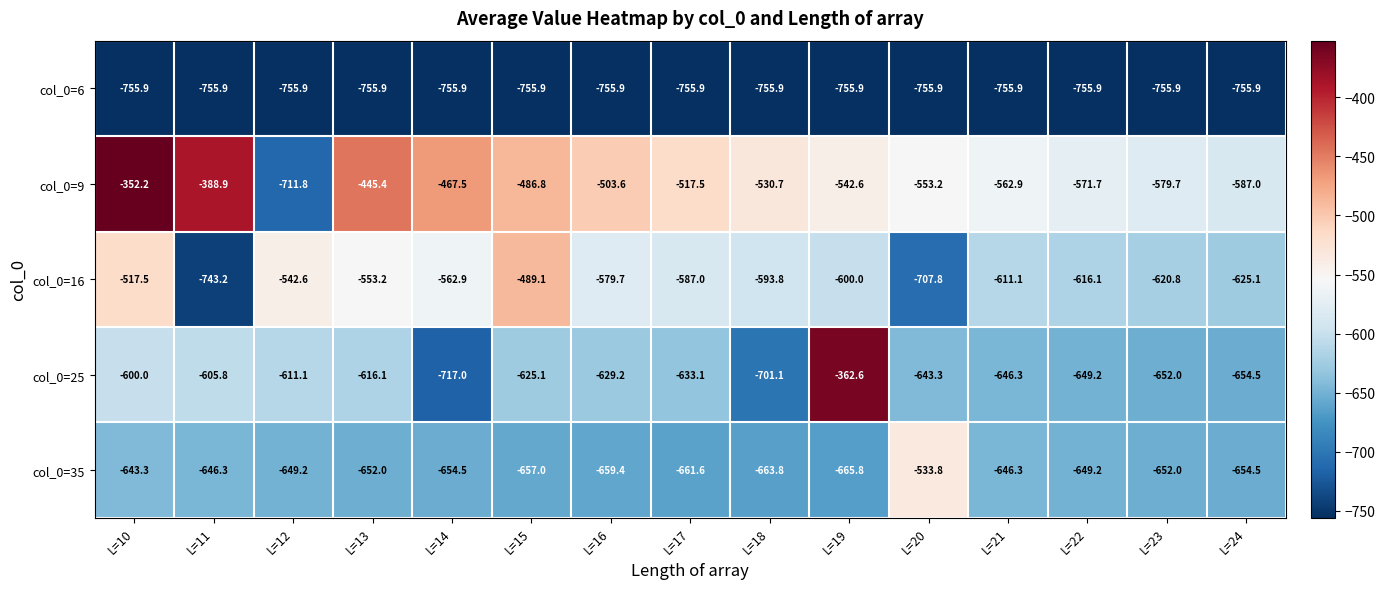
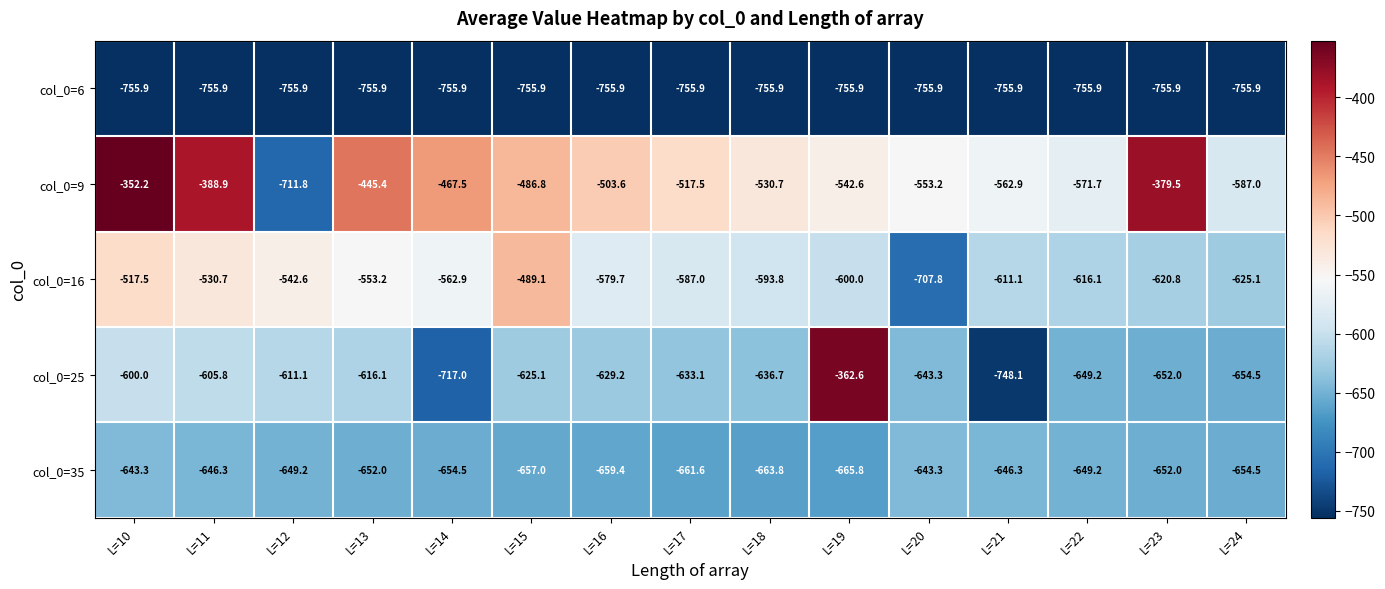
  {
    "col_0=6": {
      "L=10": -755.9,
      "L=11": -755.9,
      "L=12": -755.9,
      "L=13": -755.9,
      "L=14": -755.9,
      "L=15": -755.9,
      "L=16": -755.9,
      "L=17": -755.9,
      "L=18": -755.9,
      "L=19": -755.9,
      "L=20": -755.9,
      "L=21": -755.9,
      "L=22": -755.9,
      "L=23": -755.9,
      "L=24": -755.9
    },
    "col_0=9": {
      "L=10": -352.2,
      "L=11": -388.9,
      "L=12": -711.8,
      "L=13": -445.4,
      "L=14": -467.5,
      "L=15": -486.8,
      "L=16": -503.6,
      "L=17": -517.5,
      "L=18": -530.7,
      "L=19": -542.6,
      "L=20": -553.2,
      "L=21": -562.9,
      "L=22": -571.7,
-     "L=23": -579.7,
+     "L=23": -379.5,
      "L=24": -587.0
    },
    "col_0=16": {
      "L=10": -517.5,
-     "L=11": -743.2,
+     "L=11": -530.7,
      "L=12": -542.6,
      "L=13": -553.2,
      "L=14": -562.9,
      "L=15": -489.1,
      "L=16": -579.7,
      "L=17": -587.0,
      "L=18": -593.8,
      "L=19": -600.0,
      "L=20": -707.8,
      "L=21": -611.1,
      "L=22": -616.1,
      "L=23": -620.8,
      "L=24": -625.1
    },
    "col_0=25": {
      "L=10": -600.0,
      "L=11": -605.8,
      "L=12": -611.1,
      "L=13": -616.1,
      "L=14": -717.0,
      "L=15": -625.1,
      "L=16": -629.2,
      "L=17": -633.1,
-     "L=18": -701.1,
+     "L=18": -636.7,
      "L=19": -362.6,
      "L=20": -643.3,
-     "L=21": -646.3,
+     "L=21": -748.1,
      "L=22": -649.2,
      "L=23": -652.0,
      "L=24": -654.5
    },
    "col_0=35": {
      "L=10": -643.3,
      "L=11": -646.3,
      "L=12": -649.2,
      "L=13": -652.0,
      "L=14": -654.5,
      "L=15": -657.0,
      "L=16": -659.4,
      "L=17": -661.6,
      "L=18": -663.8,
      "L=19": -665.8,
-     "L=20": -533.8,
+     "L=20": -643.3,
      "L=21": -646.3,
      "L=22": -649.2,
      "L=23": -652.0,
      "L=24": -654.5
    }
  }
